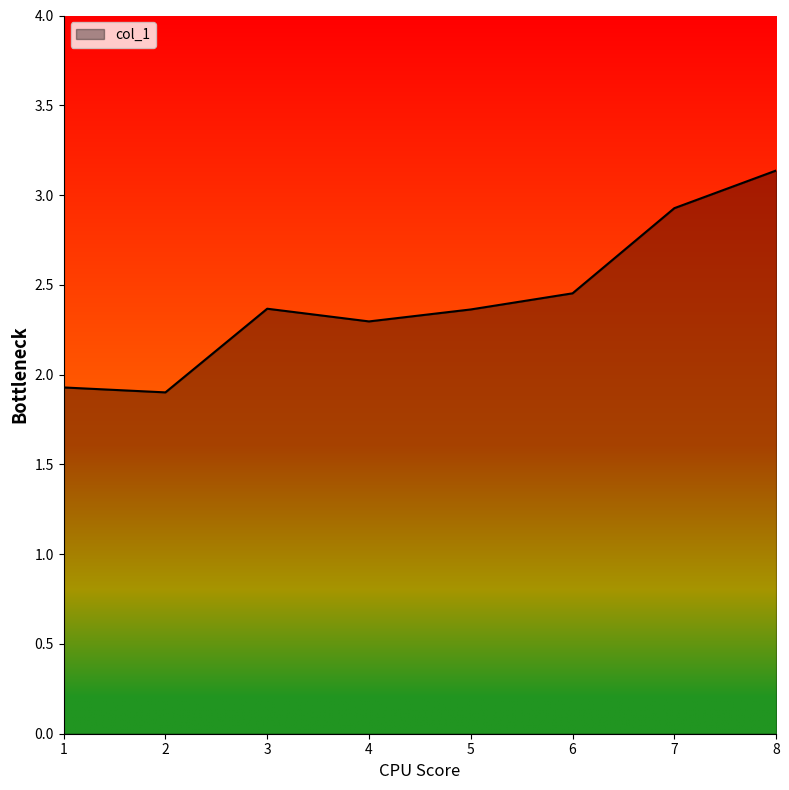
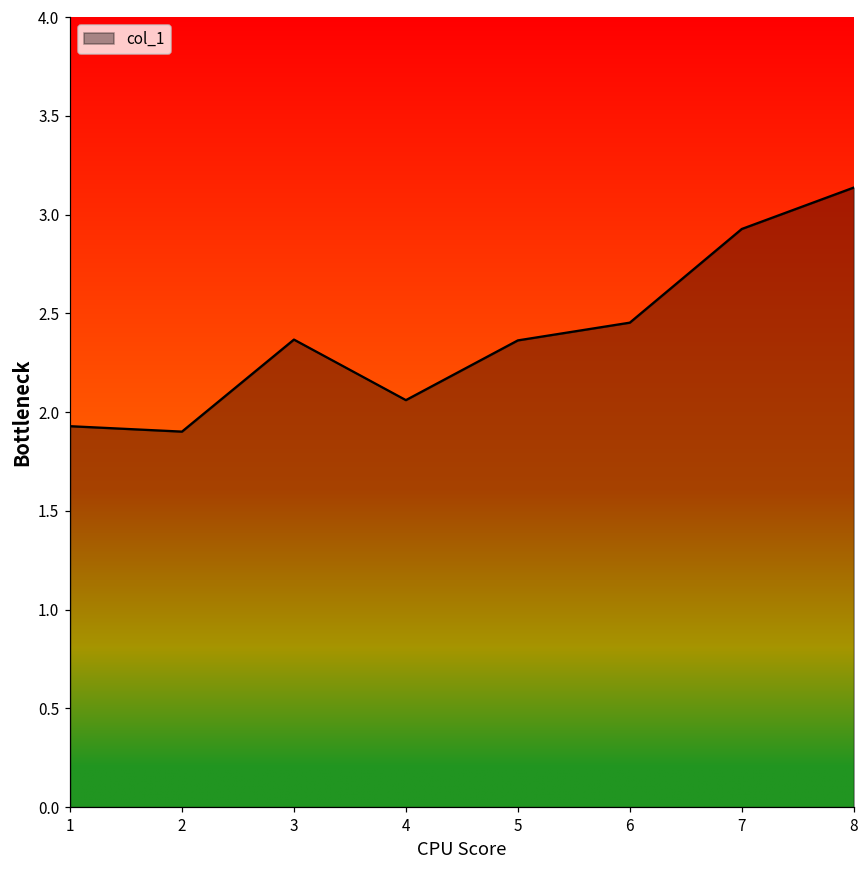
  {
    "1": 1.93,
    "2": 1.90,
    "3": 2.37,
-   "4": 2.30,
+   "4": 2.06,
    "5": 2.36,
    "6": 2.45,
    "7": 2.93,
    "8": 3.14
  }
